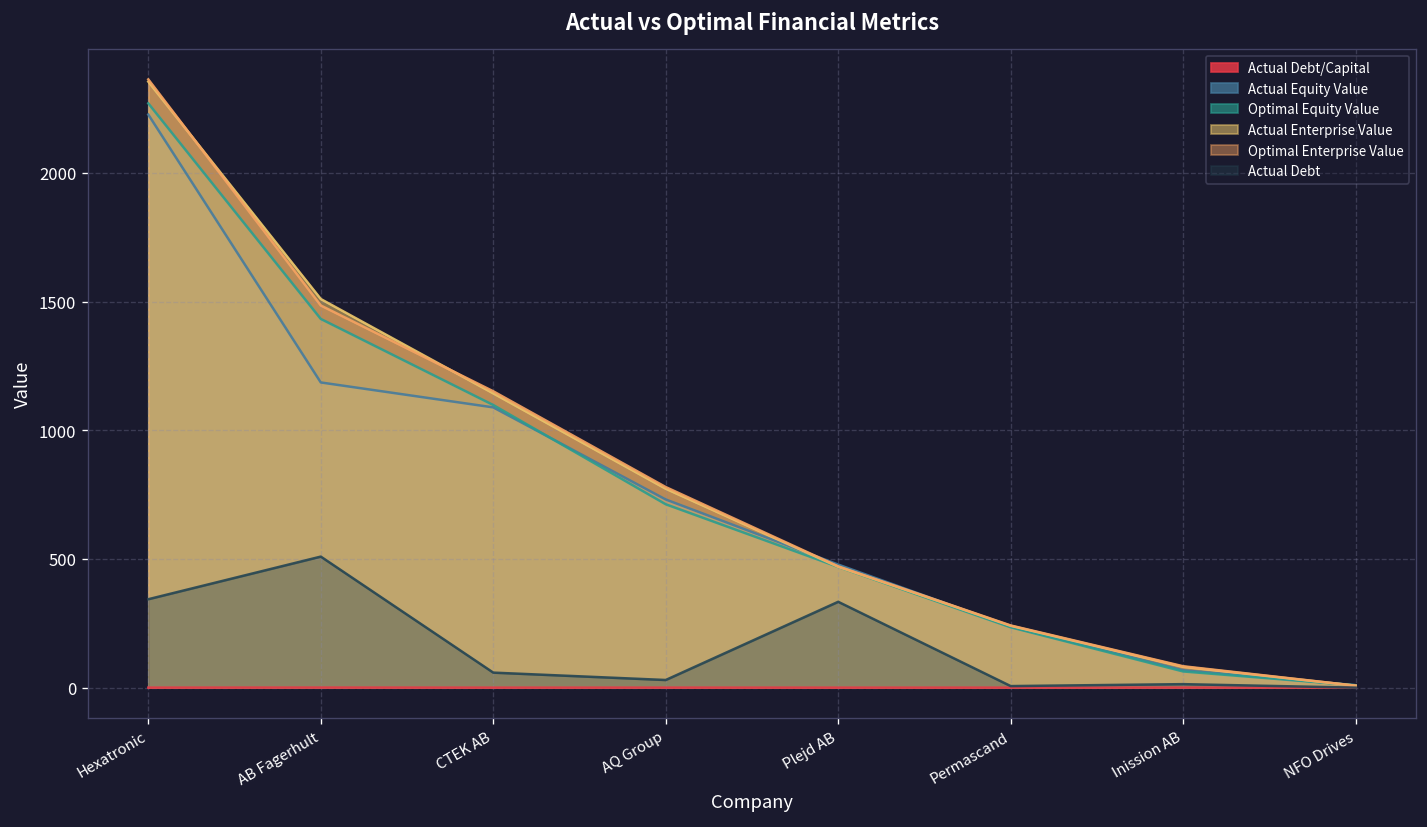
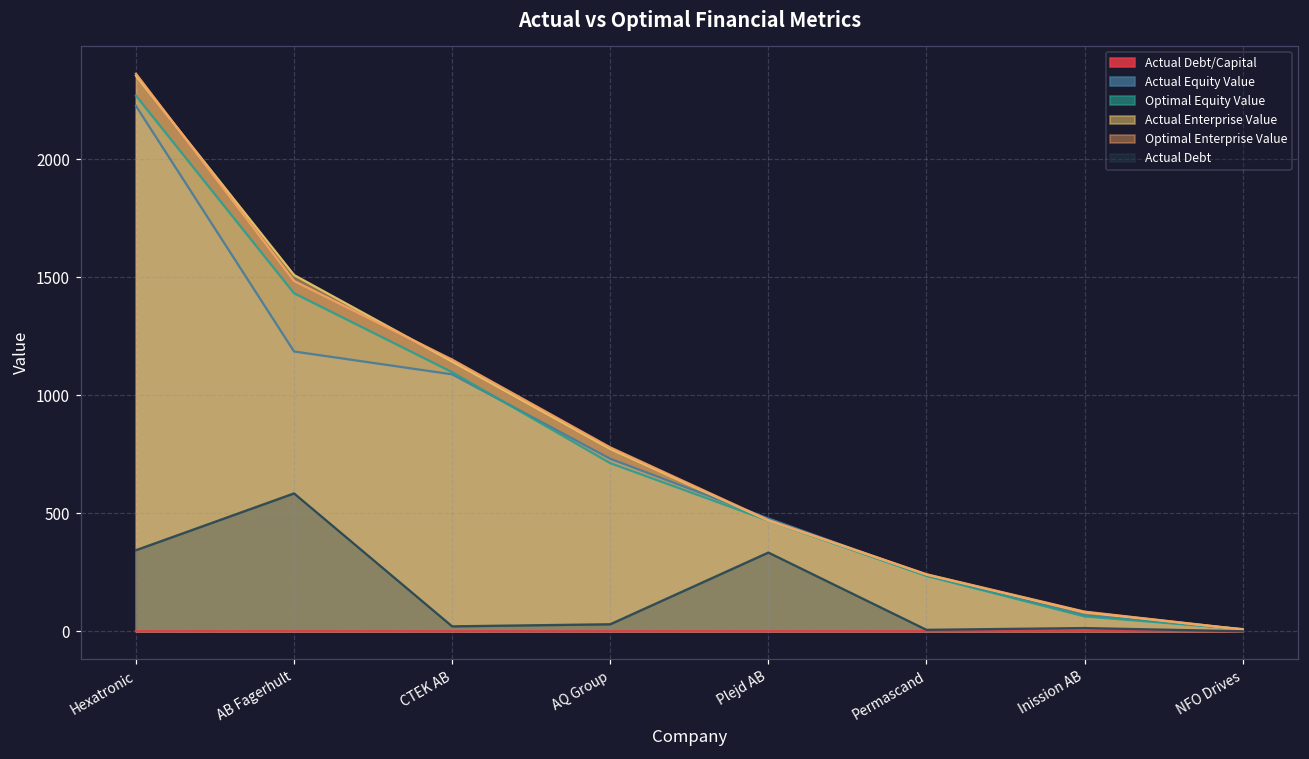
  {
    "Actual Debt/Capital": {
      "Hexatronic": 0,
      "AB Fagerhult": 0,
      "CTEK AB": 0,
      "AQ Group": 0,
      "Plejd AB": 0,
      "Inission AB": 0
    },
    "Actual Debt": {
      "Hexatronic": 340,
-     "AB Fagerhult": 510,
-     "CTEK AB": 60,
+     "AB Fagerhult": 580,
+     "CTEK AB": 20,
      "AQ Group": 30,
      "Plejd AB": 330,
      "Inission AB": 10
    }
  }
